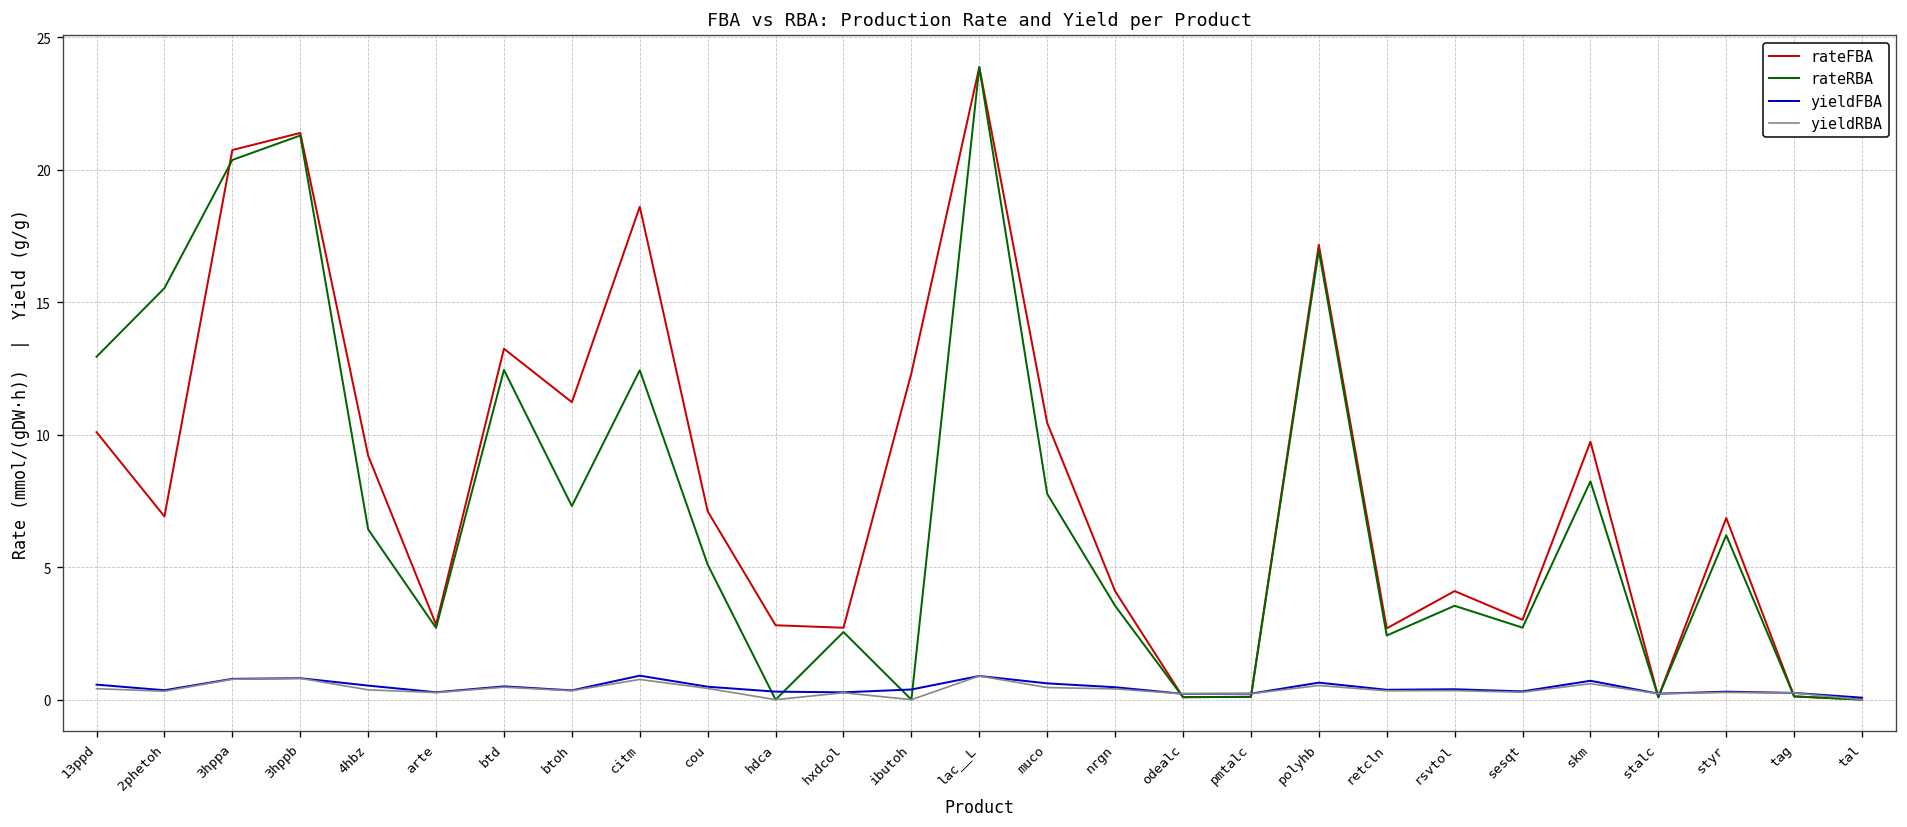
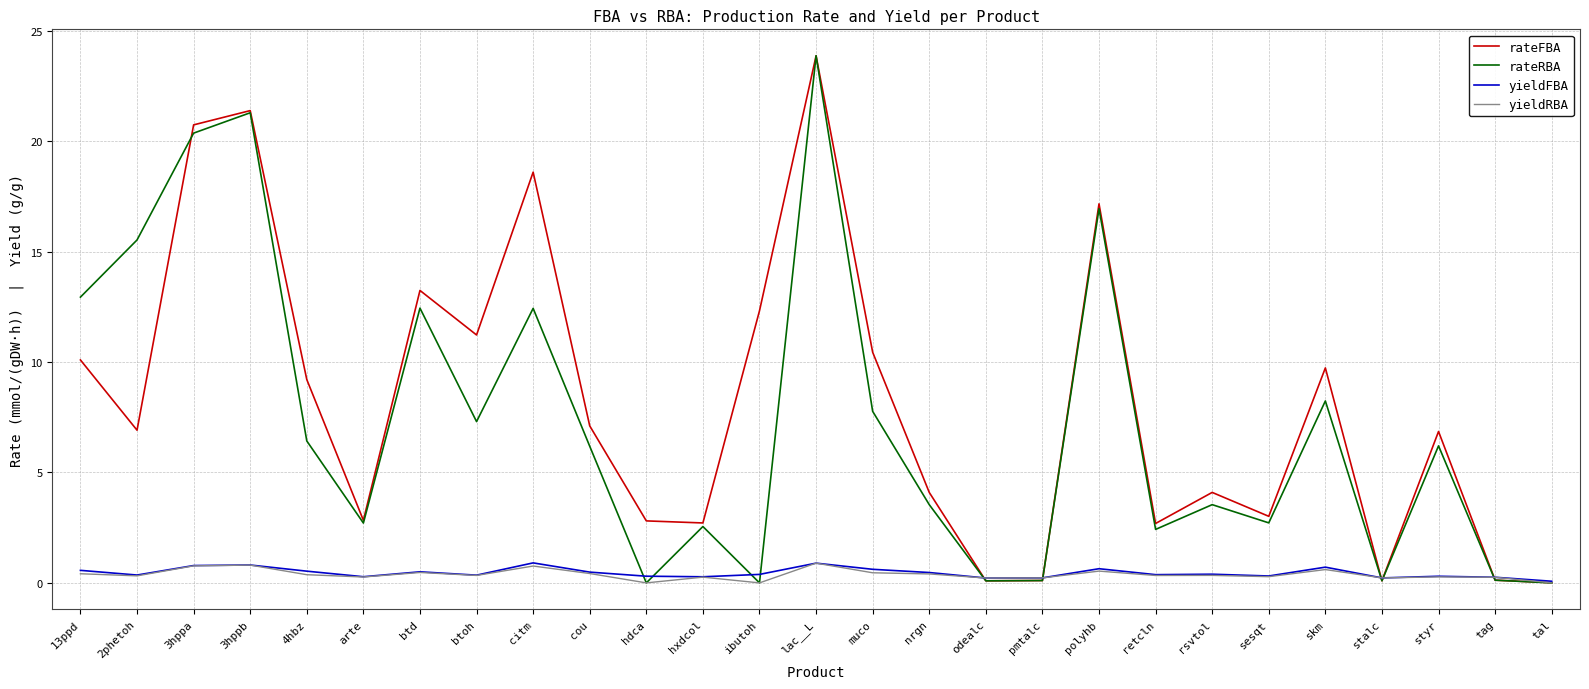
  {
    "rateFBA": {
      "13ppd": 10.1,
      "2phetoh": 6.9,
      "3hppa": 20.7,
      "4hbz": 9.2,
      "arte": 2.8,
      "btd": 13.2,
      "btoh": 11.2,
      "citm": 18.6,
      "cou": 7.1,
      "hdca": 2.8,
      "hxdcol": 2.7,
      "ibutoh": 12.3,
      "muco": 10.4,
      "nrgn": 4.1,
      "polyhb": 17.2,
      "retcln": 2.7,
      "rsvtol": 4.1,
      "sesqt": 3.0,
      "skm": 9.7,
      "styr": 6.9
    },
    "rateRBA": {
      "13ppd": 12.9,
      "2phetoh": 15.5,
      "3hppa": 20.4,
      "4hbz": 6.4,
      "arte": 2.7,
      "btd": 12.4,
      "btoh": 7.3,
      "citm": 12.4,
-     "cou": 5.1,
+     "cou": 6.2,
      "hxdcol": 2.6,
      "muco": 7.8,
      "nrgn": 3.5,
      "polyhb": 16.9,
      "retcln": 2.4,
      "rsvtol": 3.5,
      "sesqt": 2.7,
      "skm": 8.2,
      "styr": 6.2
    },
    "yieldFBA": {
      "13ppd": 0.6,
      "4hbz": 0.5,
      "citm": 0.9,
      "hdca": 0.3,
      "ibutoh": 0.4,
      "muco": 0.6
    },
    "yieldRBA": {
      "13ppd": 0.4,
      "4hbz": 0.4,
      "citm": 0.8,
      "muco": 0.5
    }
  }
